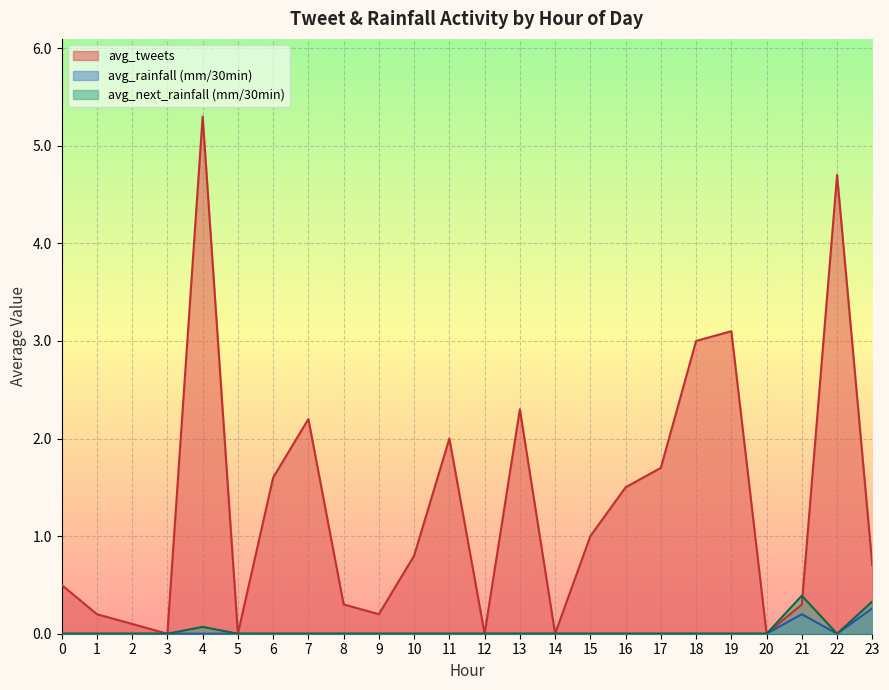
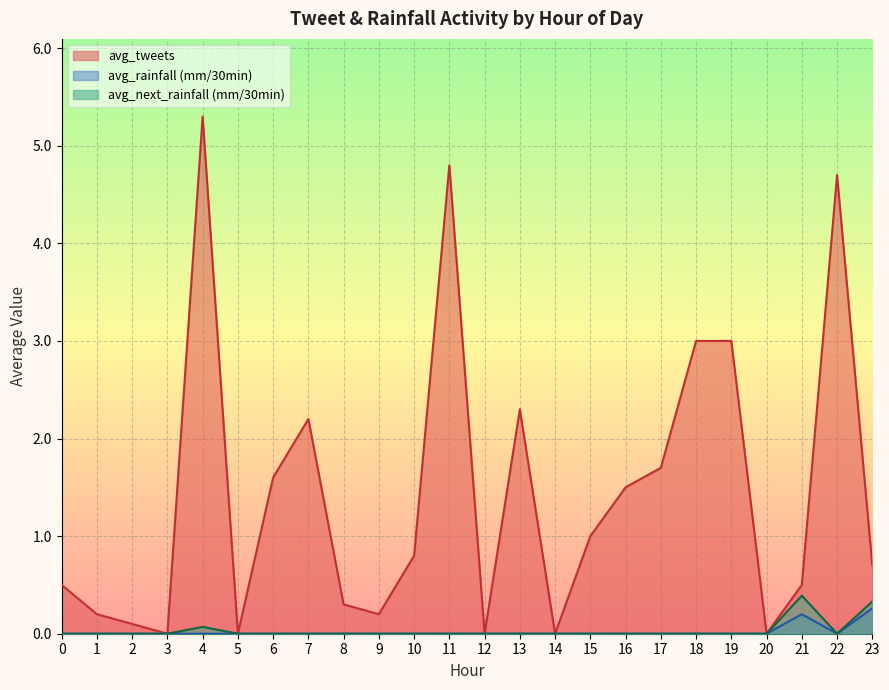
  {
    "avg_tweets": {
      "0": 0.5,
      "1": 0.2,
      "2": 0.1,
      "4": 5.3,
      "6": 1.6,
      "7": 2.2,
      "8": 0.3,
      "9": 0.2,
      "10": 0.8,
-     "11": 2.0,
+     "11": 4.8,
      "13": 2.3,
      "15": 1.0,
      "16": 1.5,
      "17": 1.7,
      "18": 3.0,
-     "19": 3.1,
-     "21": 0.3,
+     "19": 3.0,
+     "21": 0.5,
      "22": 4.7,
      "23": 0.7
    },
    "avg_rainfall (mm/30min)": {
      "4": 0.0,
      "21": 0.2,
      "23": 0.3
    },
    "avg_next_rainfall (mm/30min)": {
      "4": 0.1,
      "21": 0.4,
      "23": 0.3
    }
  }
